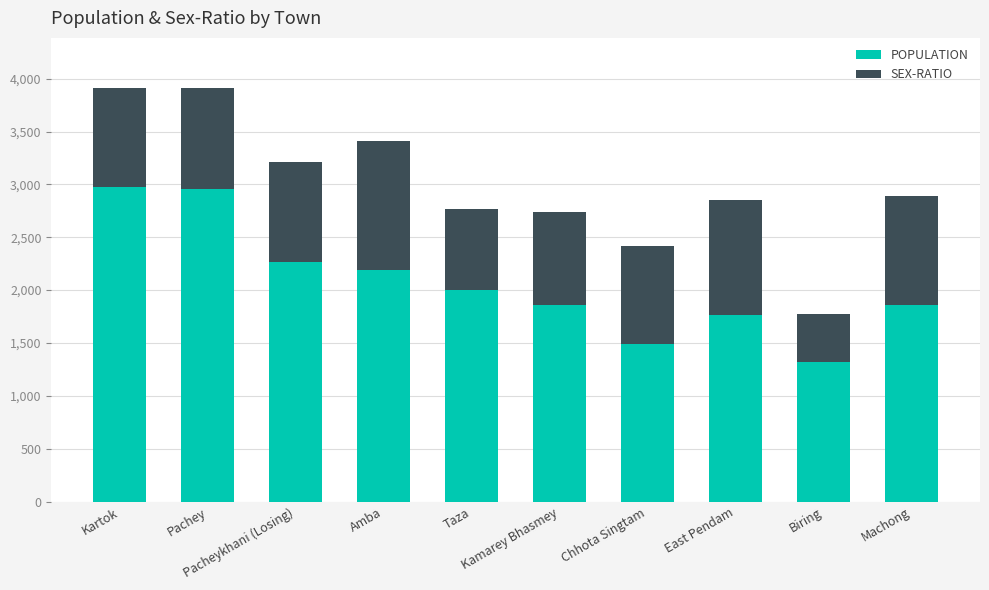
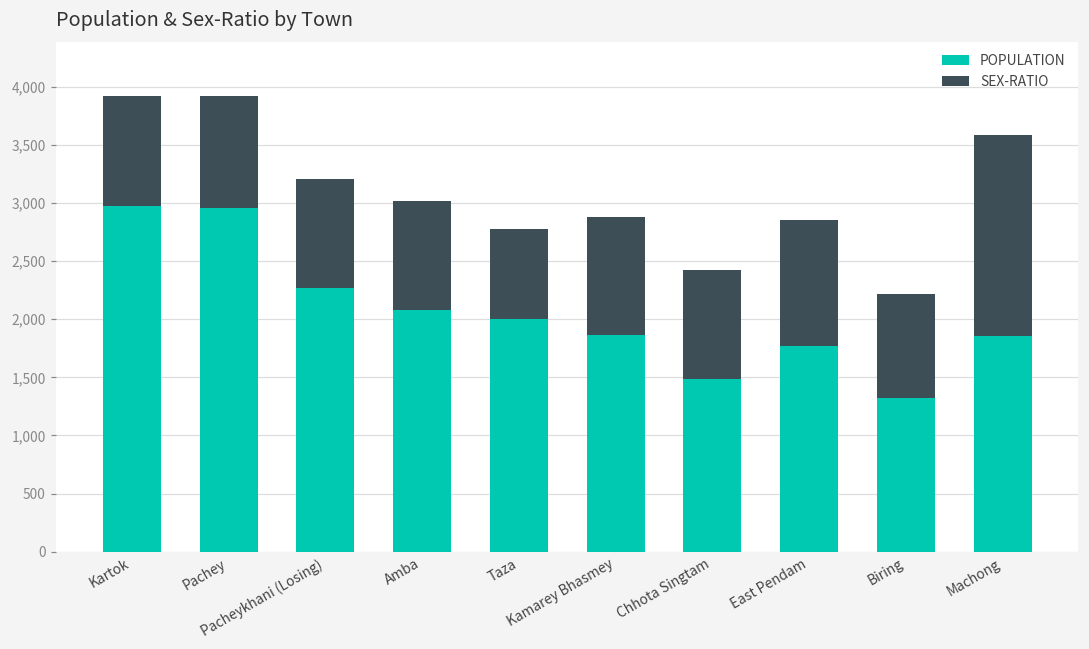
  {
    "POPULATION": {
      "Kartok": "2,970",
      "Pachey": "2,950",
      "Pacheykhani (Losing)": "2,260",
-     "Amba": "2,190",
+     "Amba": "2,080",
      "Taza": "2,000",
      "Kamarey Bhasmey": "1,860",
      "Chhota Singtam": "1,490",
      "East Pendam": "1,770",
      "Biring": "1,320",
      "Machong": "1,860"
    },
    "SEX-RATIO": {
      "Kartok": "940",
      "Pachey": "960",
      "Pacheykhani (Losing)": "950",
-     "Amba": "1,220",
+     "Amba": "940",
      "Taza": "770",
-     "Kamarey Bhasmey": "880",
+     "Kamarey Bhasmey": "1,020",
      "Chhota Singtam": "930",
      "East Pendam": "1,090",
-     "Biring": "450",
-     "Machong": "1,040"
+     "Biring": "900",
+     "Machong": "1,730"
    }
  }
